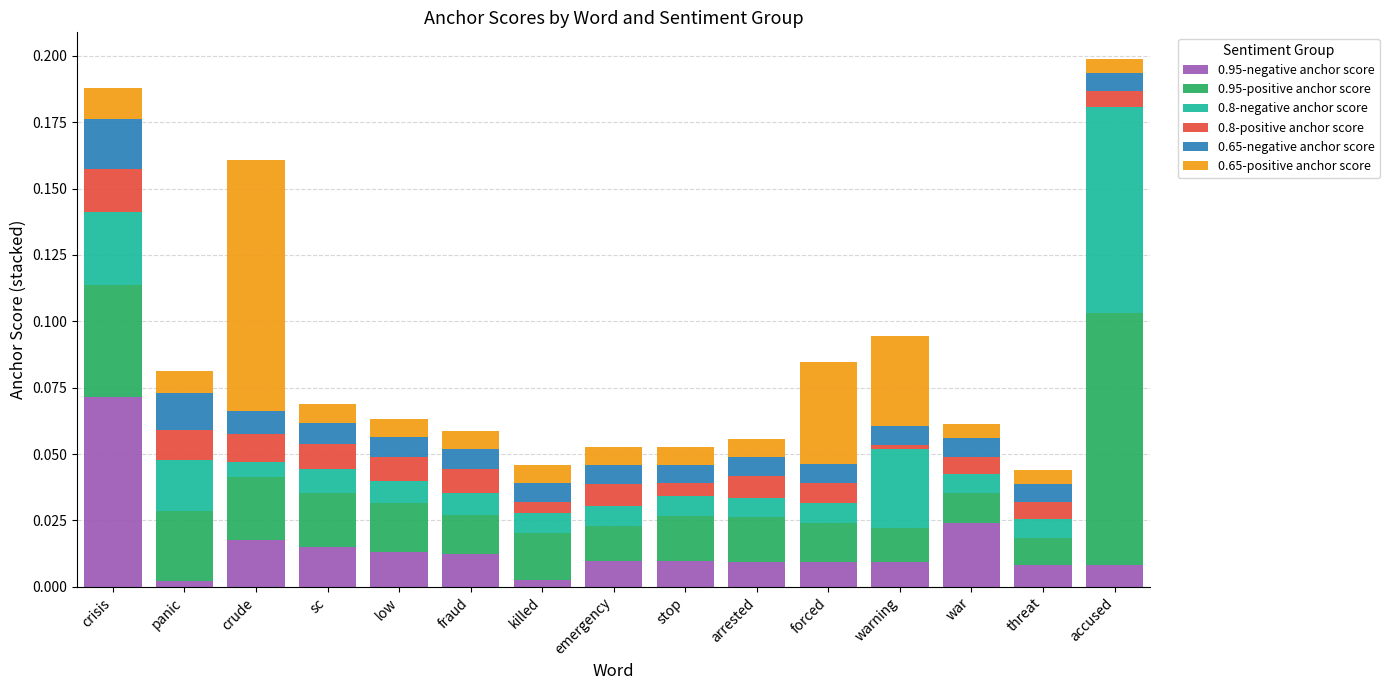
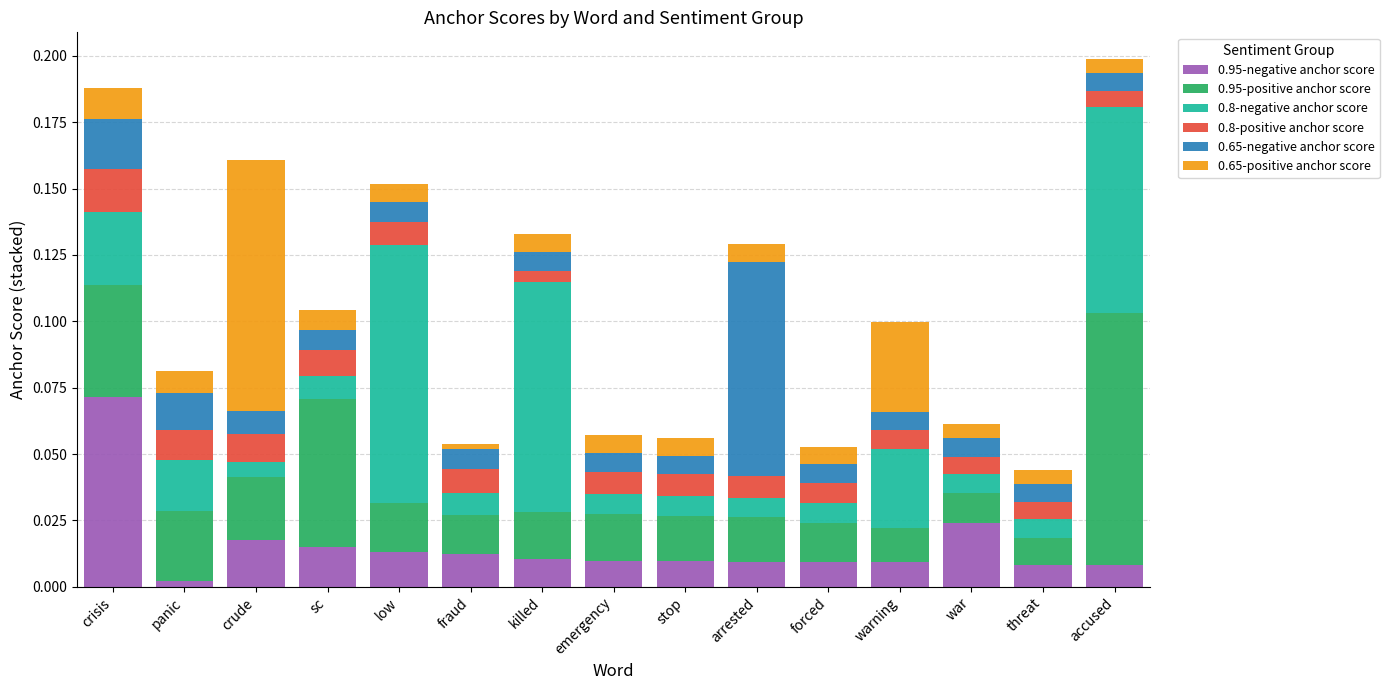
  {
    "0.95-negative anchor score": {
      "crisis": 0.071,
      "panic": 0.002,
      "crude": 0.018,
      "sc": 0.015,
      "low": 0.013,
      "fraud": 0.012,
-     "killed": 0.003,
+     "killed": 0.010,
      "emergency": 0.010,
      "stop": 0.010,
      "arrested": 0.009,
      "forced": 0.009,
      "warning": 0.009,
      "war": 0.024,
      "threat": 0.008,
      "accused": 0.008
    },
    "0.95-positive anchor score": {
      "crisis": 0.042,
      "panic": 0.026,
      "crude": 0.024,
-     "sc": 0.020,
+     "sc": 0.056,
      "low": 0.018,
      "fraud": 0.015,
      "killed": 0.018,
-     "emergency": 0.013,
+     "emergency": 0.018,
      "stop": 0.017,
      "arrested": 0.017,
      "forced": 0.015,
      "warning": 0.013,
      "war": 0.011,
      "threat": 0.010,
      "accused": 0.095
    },
    "0.8-negative anchor score": {
      "crisis": 0.027,
      "panic": 0.019,
      "crude": 0.006,
      "sc": 0.009,
-     "low": 0.008,
+     "low": 0.097,
      "fraud": 0.008,
-     "killed": 0.008,
+     "killed": 0.087,
      "emergency": 0.008,
      "stop": 0.007,
      "arrested": 0.007,
      "forced": 0.007,
      "warning": 0.030,
      "war": 0.007,
      "threat": 0.007,
      "accused": 0.077
    },
    "0.8-positive anchor score": {
      "crisis": 0.017,
      "panic": 0.011,
      "crude": 0.011,
      "sc": 0.009,
      "low": 0.009,
      "fraud": 0.009,
      "killed": 0.004,
      "emergency": 0.008,
-     "stop": 0.005,
+     "stop": 0.008,
      "arrested": 0.008,
      "forced": 0.008,
-     "warning": 0.002,
+     "warning": 0.007,
      "war": 0.006,
      "threat": 0.006,
      "accused": 0.006
    },
    "0.65-negative anchor score": {
      "crisis": 0.019,
      "panic": 0.014,
      "crude": 0.009,
      "sc": 0.008,
      "low": 0.008,
      "fraud": 0.008,
      "killed": 0.007,
      "emergency": 0.007,
      "stop": 0.007,
-     "arrested": 0.007,
+     "arrested": 0.081,
      "forced": 0.007,
      "warning": 0.007,
      "war": 0.007,
      "threat": 0.007,
      "accused": 0.007
    },
    "0.65-positive anchor score": {
      "crisis": 0.011,
      "panic": 0.008,
      "crude": 0.095,
      "sc": 0.007,
      "low": 0.007,
-     "fraud": 0.007,
+     "fraud": 0.002,
      "killed": 0.007,
      "emergency": 0.007,
      "stop": 0.007,
      "arrested": 0.007,
-     "forced": 0.038,
+     "forced": 0.006,
      "warning": 0.034,
      "war": 0.006,
      "threat": 0.005,
      "accused": 0.005
    }
  }
